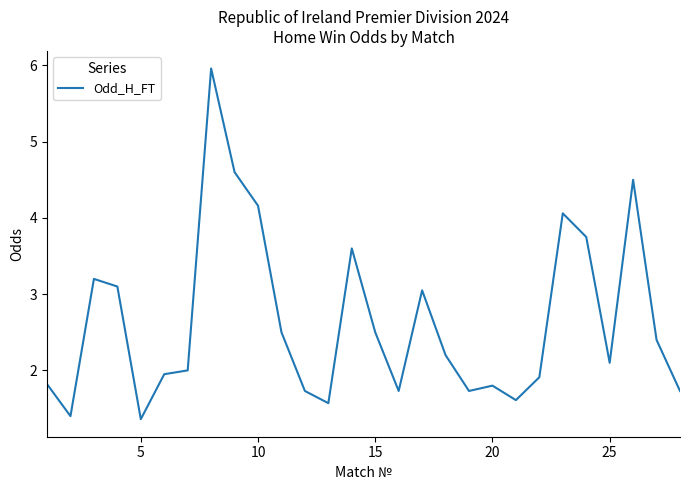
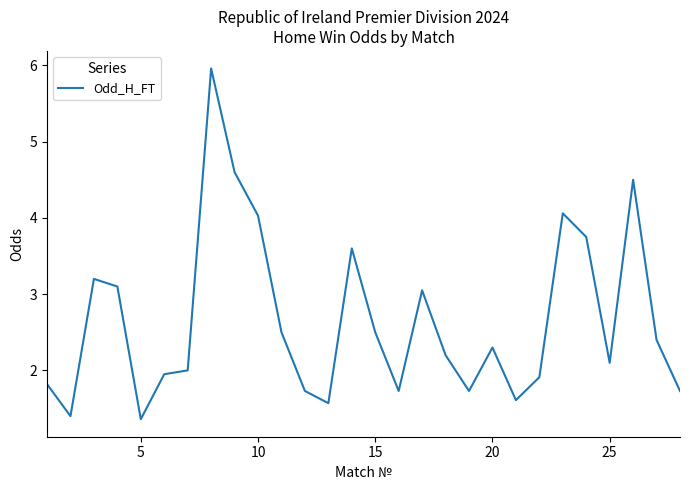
  {
    "5": 1.4,
-   "10": 4.2,
+   "10": 4.0,
    "15": 2.5,
-   "20": 1.8,
+   "20": 2.3,
    "25": 2.1
  }
